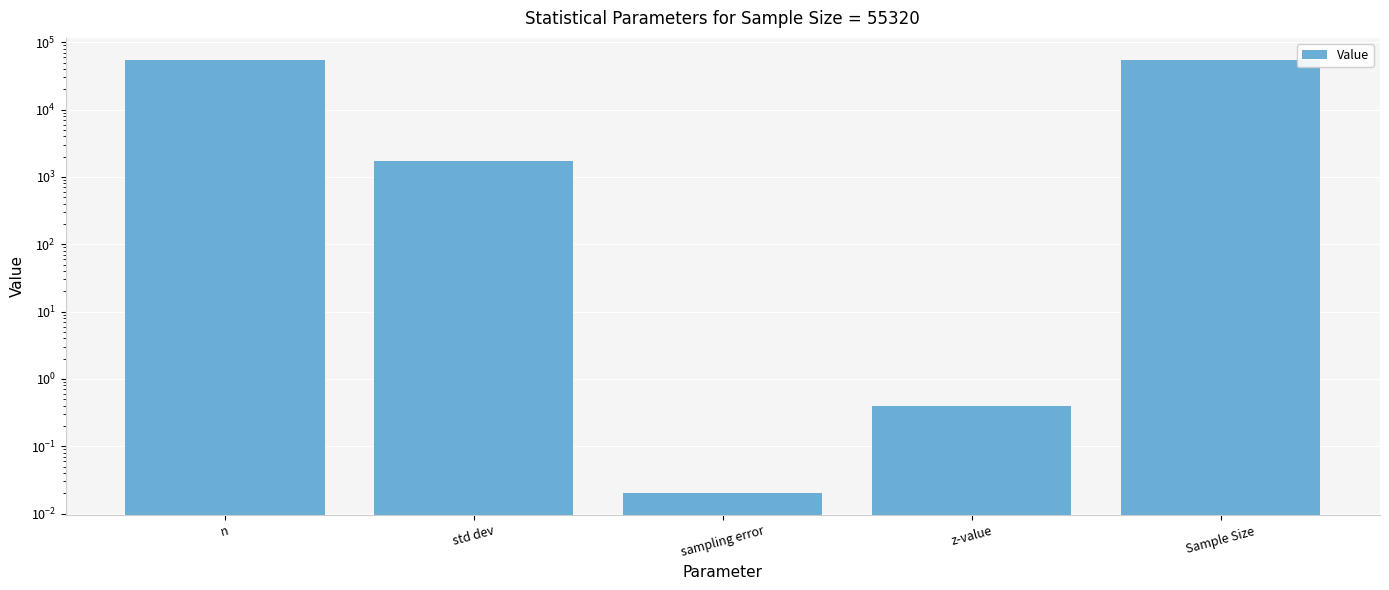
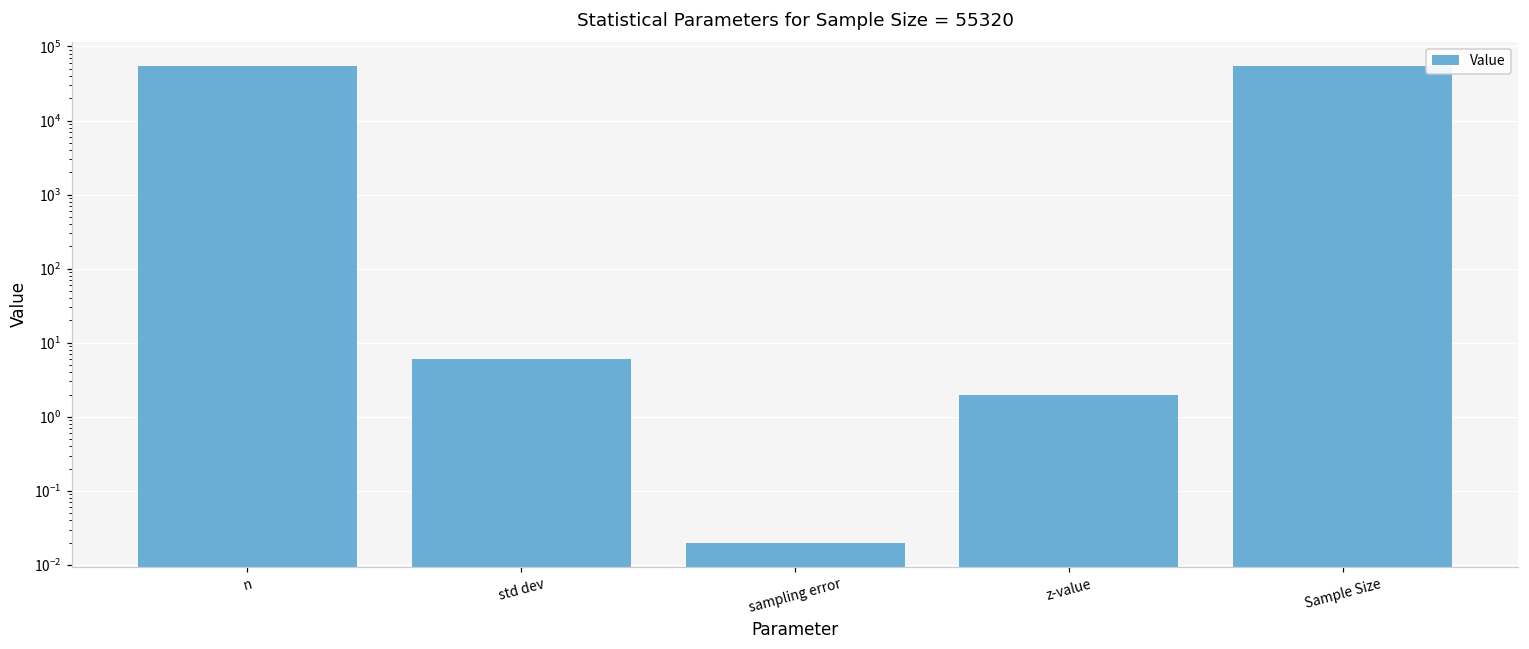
  {
    "n": 60000,
-   "std dev": 1700,
+   "std dev": 6,
    "sampling error": 0.020,
-   "z-value": 0.4,
+   "z-value": 2.0,
    "Sample Size": 60000
  }
